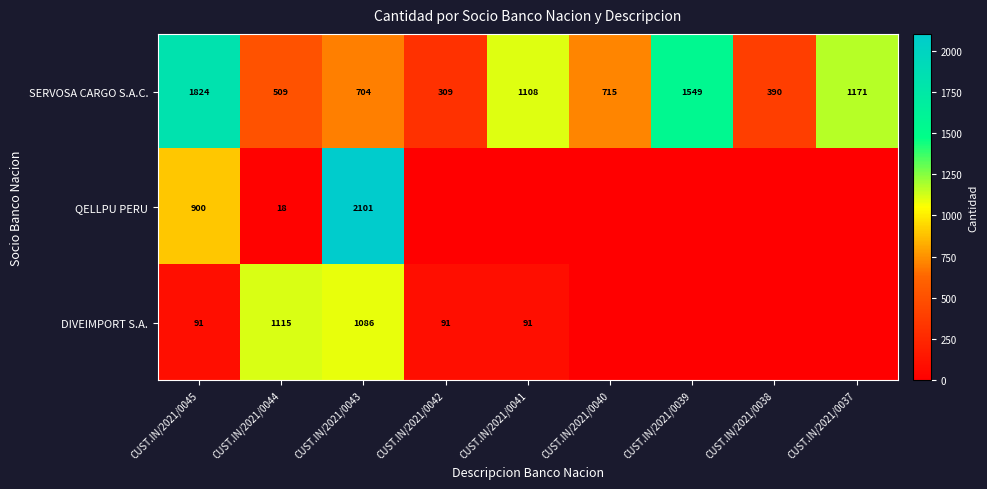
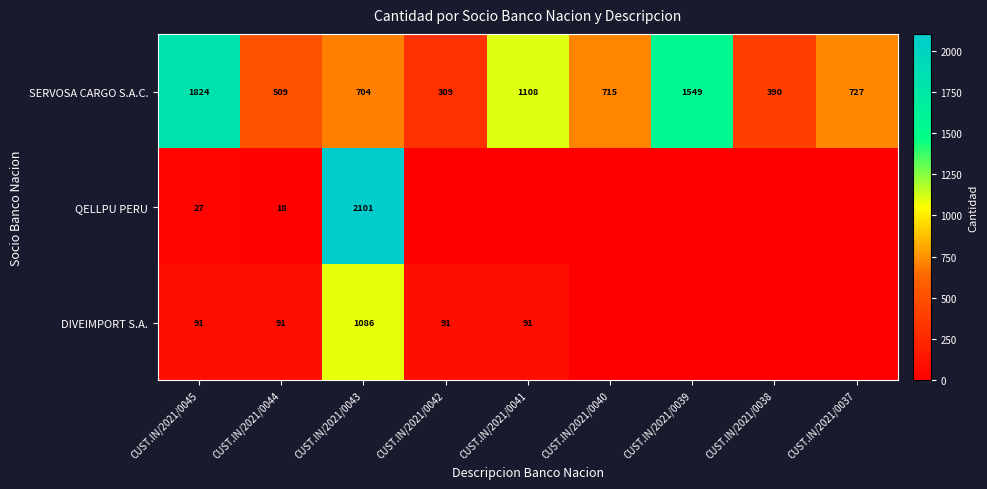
  {
    "SERVOSA CARGO S.A.C.": {
      "CUST.IN/2021/0045": 1824,
      "CUST.IN/2021/0044": 509,
      "CUST.IN/2021/0043": 704,
      "CUST.IN/2021/0042": 309,
      "CUST.IN/2021/0041": 1108,
      "CUST.IN/2021/0040": 715,
      "CUST.IN/2021/0039": 1549,
      "CUST.IN/2021/0038": 390,
-     "CUST.IN/2021/0037": 1171
+     "CUST.IN/2021/0037": 727
    },
    "QELLPU PERU": {
-     "CUST.IN/2021/0045": 900,
+     "CUST.IN/2021/0045": 27,
      "CUST.IN/2021/0044": 18,
      "CUST.IN/2021/0043": 2101
    },
    "DIVEIMPORT S.A.": {
      "CUST.IN/2021/0045": 91,
-     "CUST.IN/2021/0044": 1115,
+     "CUST.IN/2021/0044": 91,
      "CUST.IN/2021/0043": 1086,
      "CUST.IN/2021/0042": 91,
      "CUST.IN/2021/0041": 91
    }
  }
